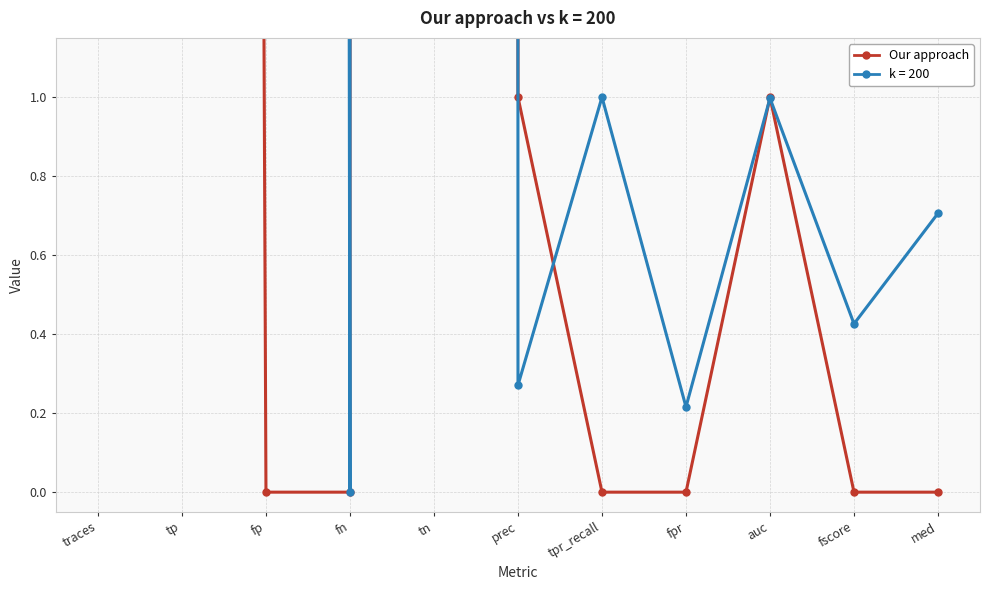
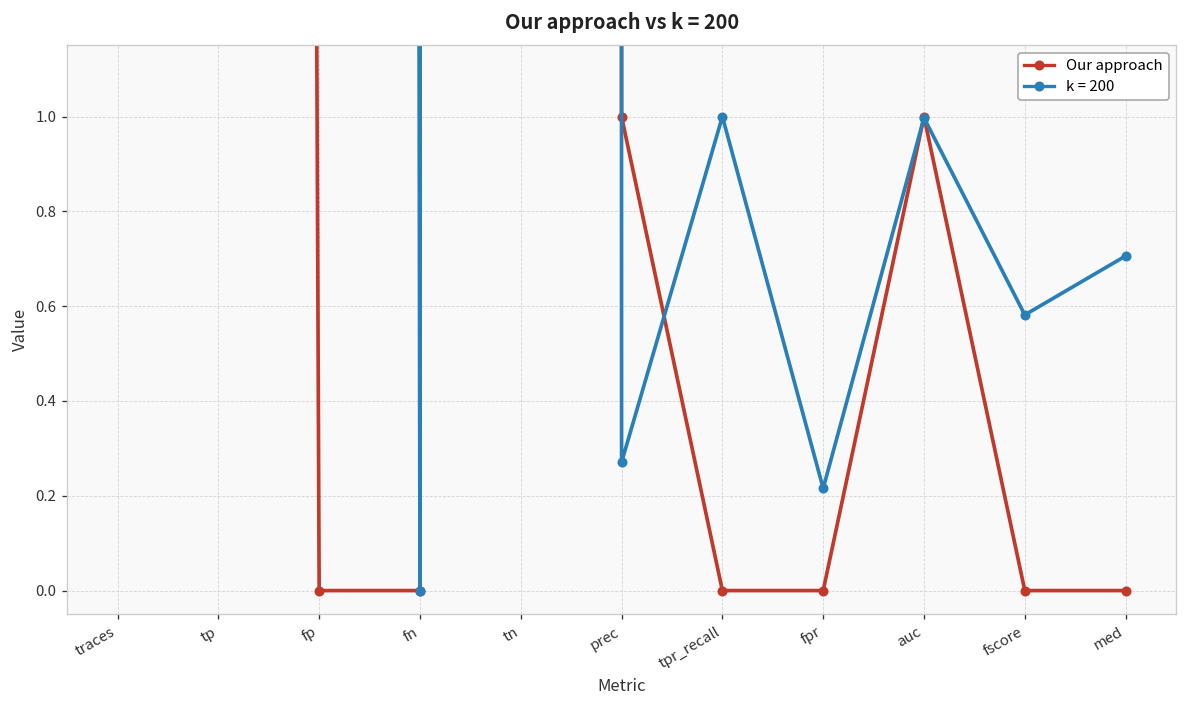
  {
    "Our approach": {
      "fp": 0.00,
      "prec": 1.00,
      "tpr_recall": 0.00,
      "fpr": 0.00,
      "fscore": 0.00,
      "med": 0.00
    },
    "k = 200": {
      "prec": 0.27,
      "tpr_recall": 1.00,
      "fpr": 0.22,
-     "fscore": 0.43,
+     "fscore": 0.58,
      "med": 0.71
    }
  }
